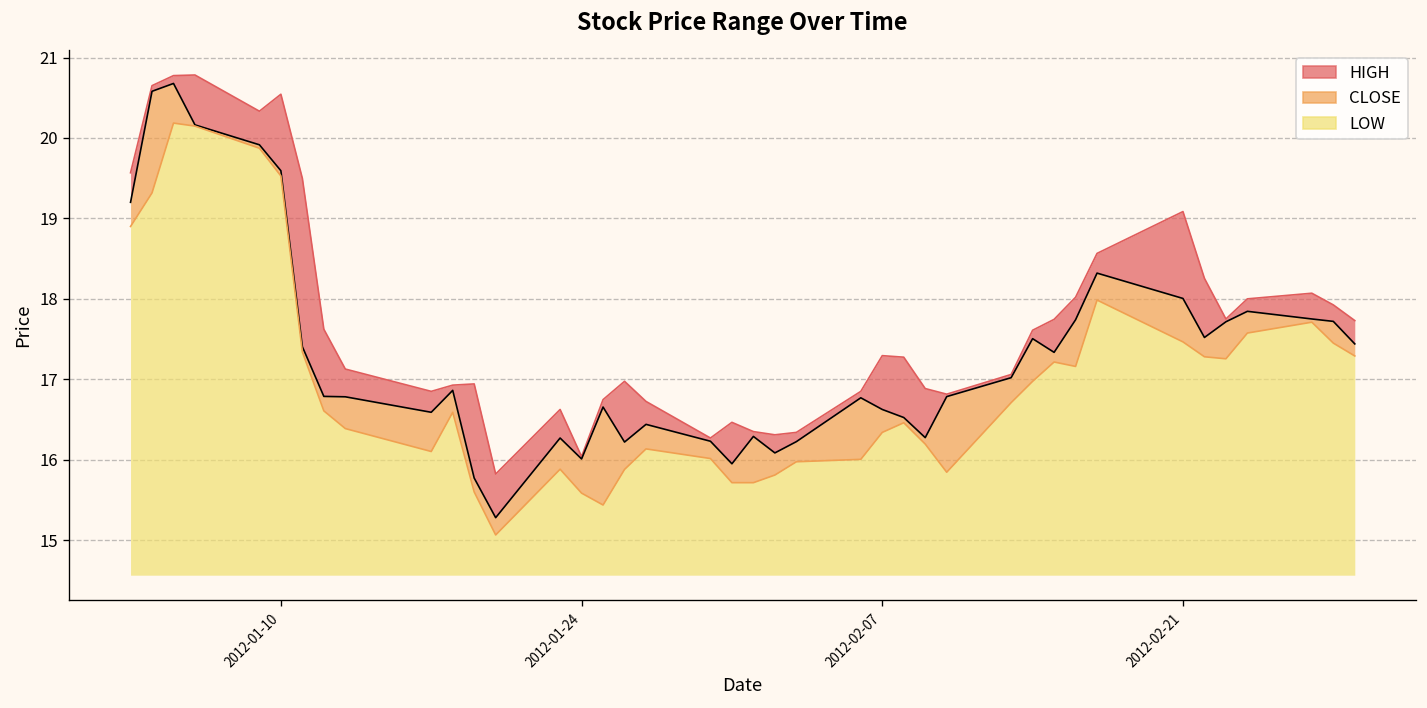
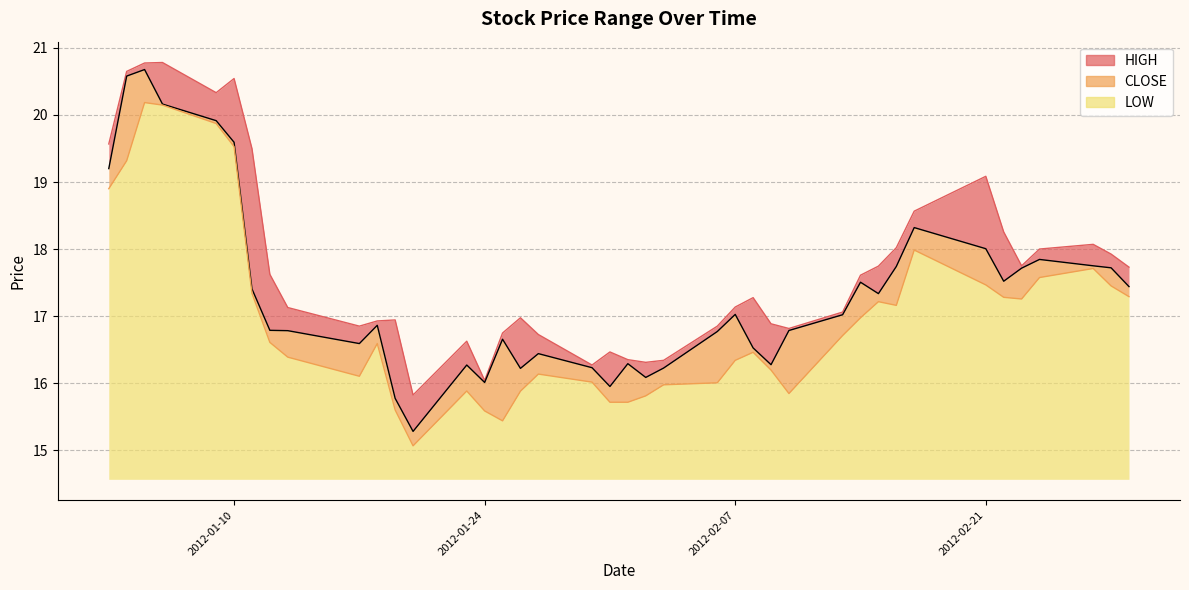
  {
    "HIGH": {
      "2012-01-10": 20.5,
-     "2012-02-07": 17.3,
+     "2012-02-07": 17.1,
      "2012-02-21": 19.1
    },
    "CLOSE": {
      "2012-01-10": 19.6,
-     "2012-02-07": 16.6,
+     "2012-02-07": 17.0,
      "2012-02-21": 18.0
    },
    "LOW": {
      "2012-01-10": 19.5,
      "2012-01-24": 15.6,
      "2012-02-07": 16.3,
      "2012-02-21": 17.5
    }
  }
